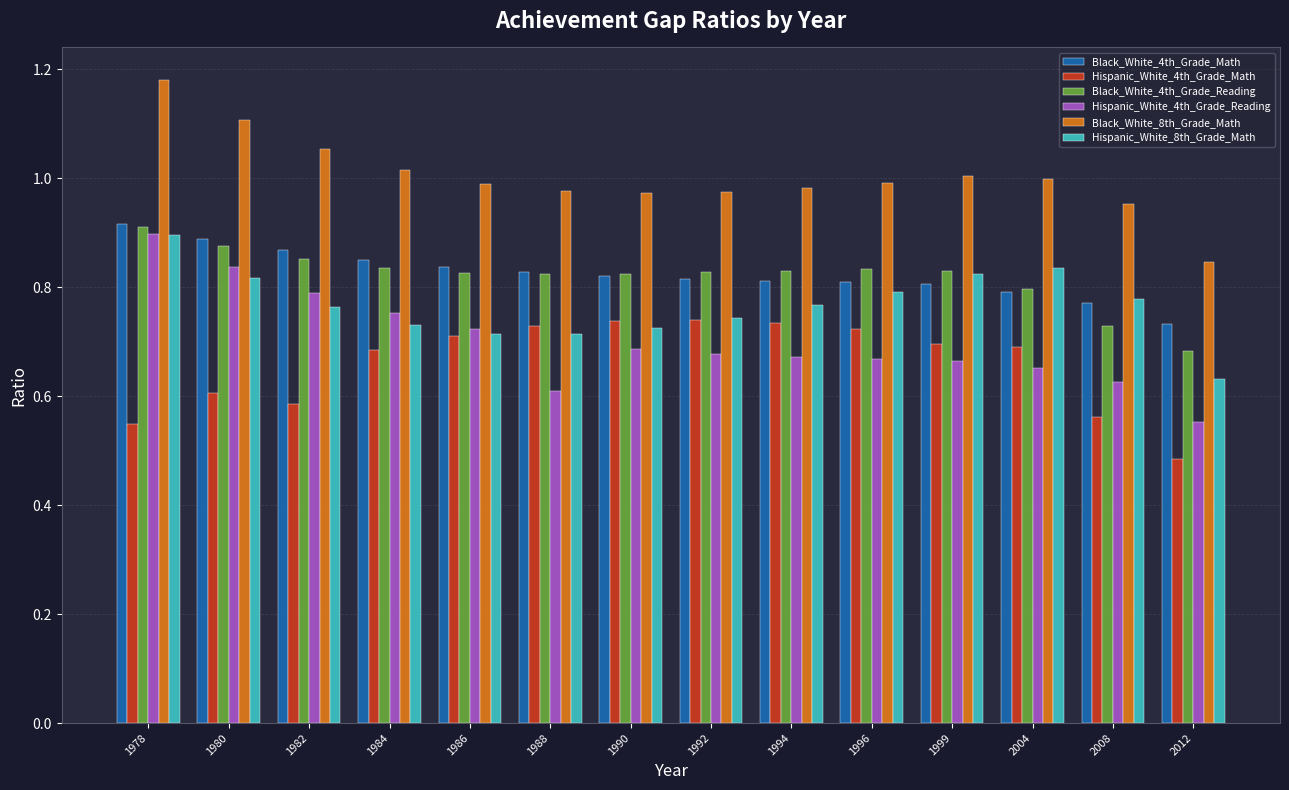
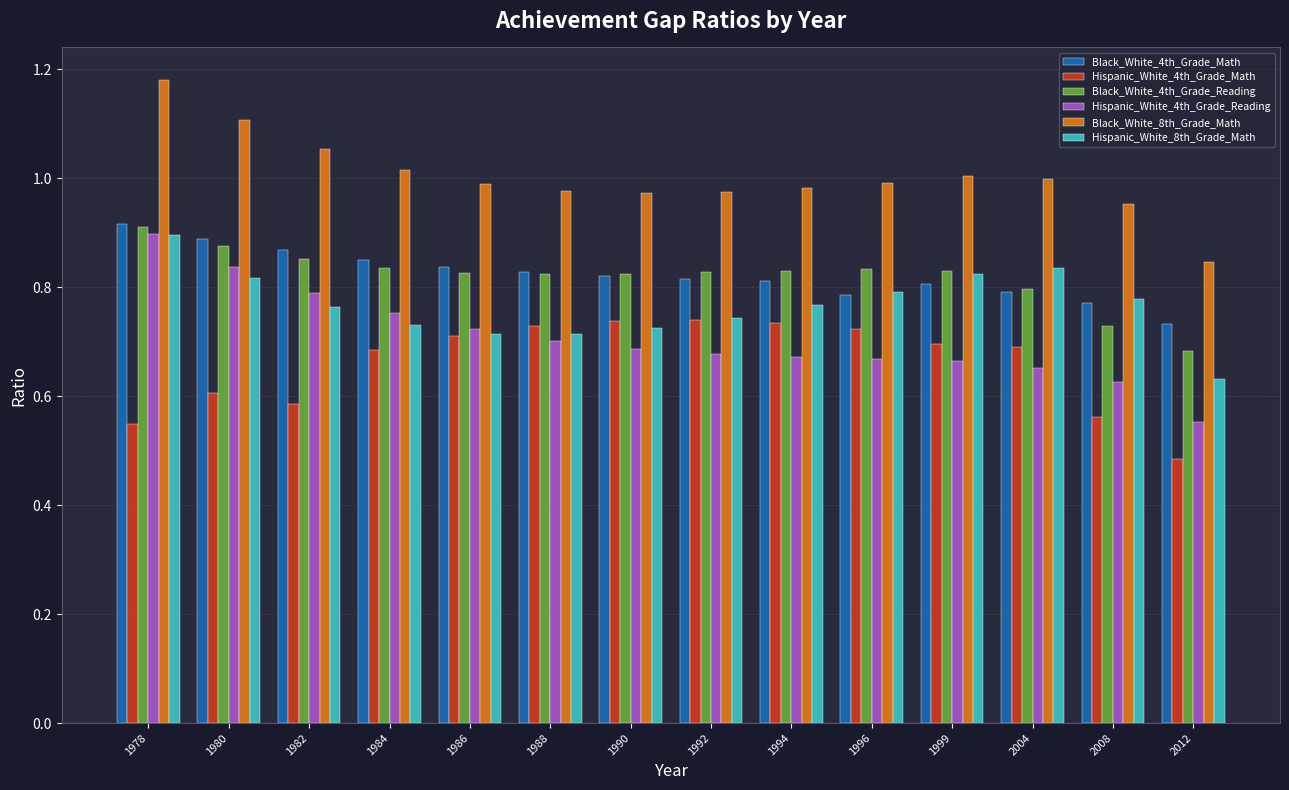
  {
    "Black_White_4th_Grade_Math": {
      "1978": 0.92,
      "1980": 0.89,
      "1982": 0.87,
      "1984": 0.85,
      "1986": 0.84,
      "1988": 0.83,
      "1990": 0.82,
      "1992": 0.82,
      "1994": 0.81,
-     "1996": 0.81,
+     "1996": 0.79,
      "1999": 0.80,
      "2004": 0.79,
      "2008": 0.77,
      "2012": 0.73
    },
    "Hispanic_White_4th_Grade_Math": {
      "1978": 0.55,
      "1980": 0.60,
      "1982": 0.59,
      "1984": 0.69,
      "1986": 0.71,
      "1988": 0.73,
      "1990": 0.74,
      "1992": 0.74,
      "1994": 0.73,
      "1996": 0.72,
      "1999": 0.70,
      "2004": 0.69,
      "2008": 0.56,
      "2012": 0.49
    },
    "Black_White_4th_Grade_Reading": {
      "1978": 0.91,
      "1980": 0.88,
      "1982": 0.85,
      "1984": 0.84,
      "1986": 0.83,
      "1988": 0.82,
      "1990": 0.82,
      "1992": 0.83,
      "1994": 0.83,
      "1996": 0.83,
      "1999": 0.83,
      "2004": 0.80,
      "2008": 0.73,
      "2012": 0.68
    },
    "Hispanic_White_4th_Grade_Reading": {
      "1978": 0.90,
      "1980": 0.84,
      "1982": 0.79,
      "1984": 0.75,
      "1986": 0.72,
-     "1988": 0.61,
+     "1988": 0.70,
      "1990": 0.69,
      "1992": 0.68,
      "1994": 0.67,
      "1996": 0.67,
      "1999": 0.66,
      "2004": 0.65,
      "2008": 0.63,
      "2012": 0.55
    },
    "Black_White_8th_Grade_Math": {
      "1978": 1.18,
      "1980": 1.11,
      "1982": 1.05,
      "1984": 1.01,
      "1986": 0.99,
      "1988": 0.98,
      "1990": 0.97,
      "1992": 0.98,
      "1994": 0.98,
      "1996": 0.99,
      "1999": 1.00,
      "2004": 1.00,
      "2008": 0.95,
      "2012": 0.85
    },
    "Hispanic_White_8th_Grade_Math": {
      "1978": 0.90,
      "1980": 0.82,
      "1982": 0.76,
      "1984": 0.73,
      "1986": 0.71,
      "1988": 0.71,
      "1990": 0.73,
      "1992": 0.74,
      "1994": 0.77,
      "1996": 0.79,
      "1999": 0.82,
      "2004": 0.84,
      "2008": 0.78,
      "2012": 0.63
    }
  }
